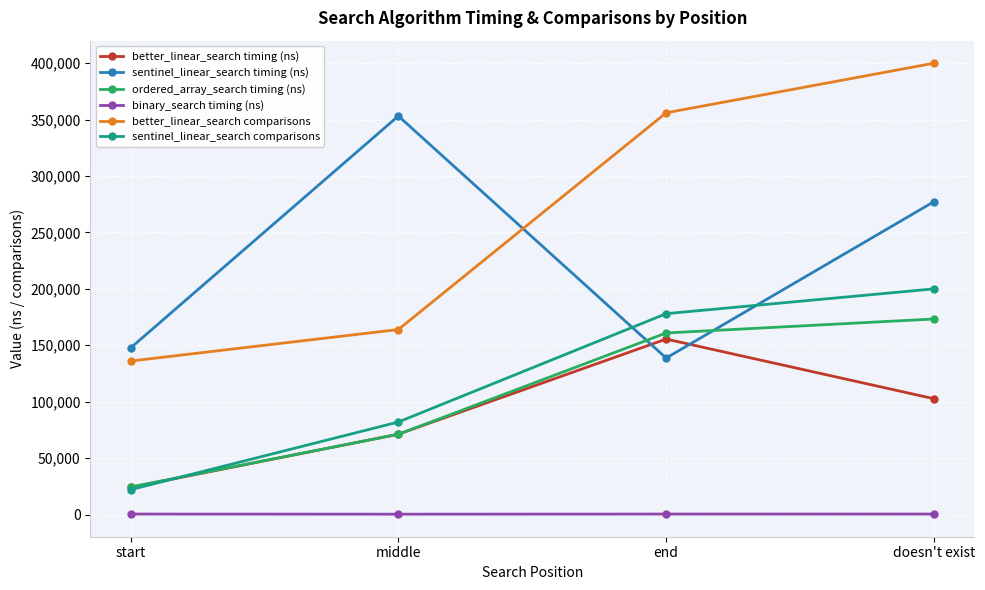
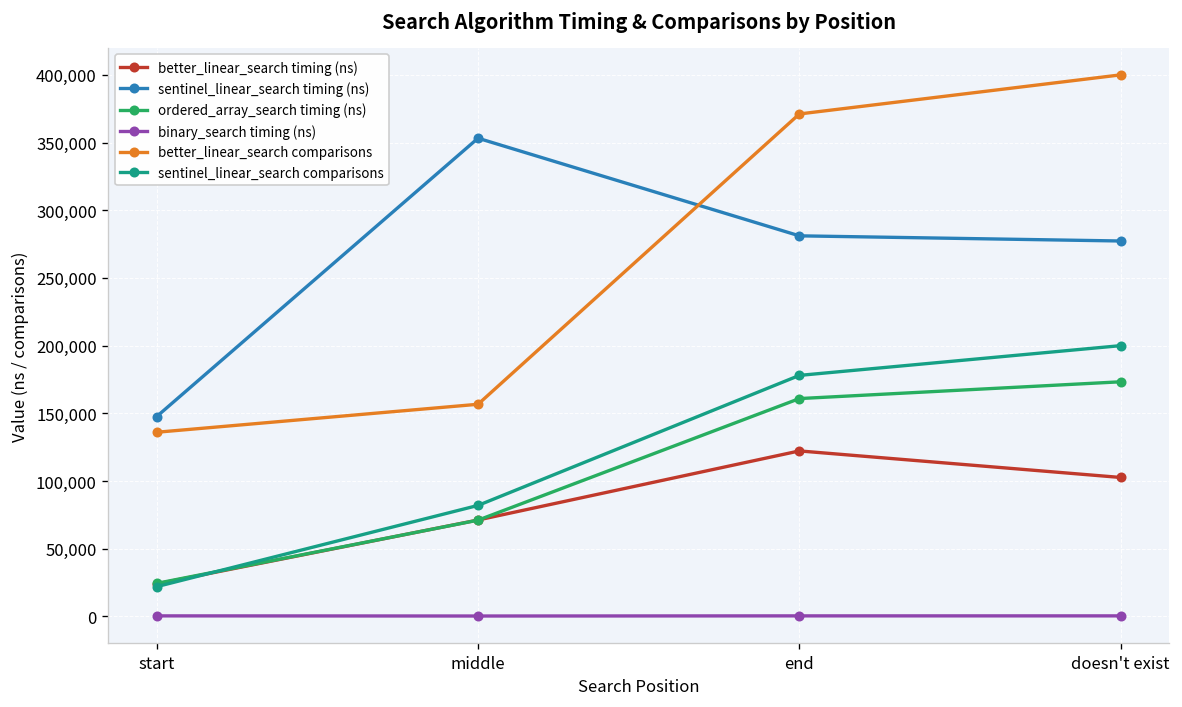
  {
    "better_linear_search timing (ns)": {
-     "end": "156,000",
+     "end": "122,000",
      "doesn't exist": "103,000"
    },
    "sentinel_linear_search timing (ns)": {
      "start": "148,000",
      "middle": "353,000",
-     "end": "139,000",
+     "end": "281,000",
      "doesn't exist": "277,000"
    },
    "binary_search timing (ns)": {
      "start": "0",
      "middle": "0",
      "end": "0",
      "doesn't exist": "0"
    },
    "better_linear_search comparisons": {
      "start": "136,000",
-     "middle": "164,000",
-     "end": "356,000",
+     "middle": "157,000",
+     "end": "371,000",
      "doesn't exist": "400,000"
    }
  }
